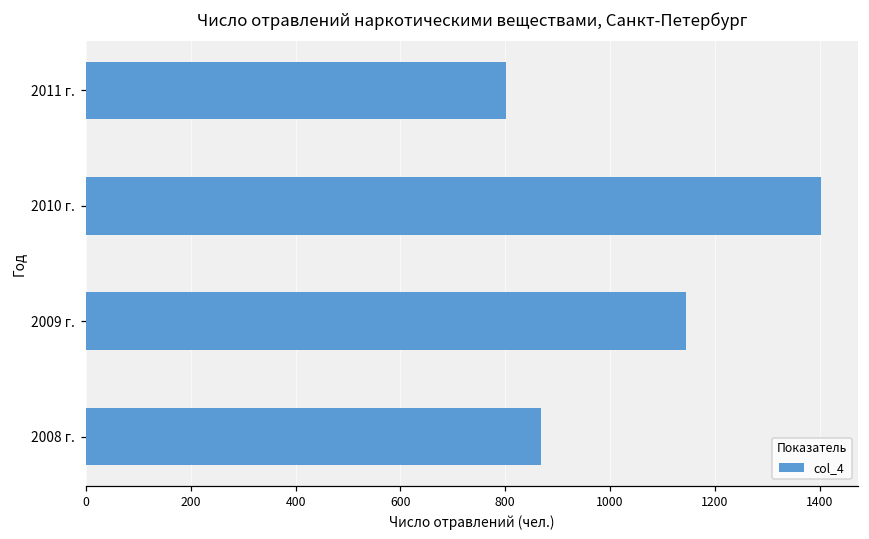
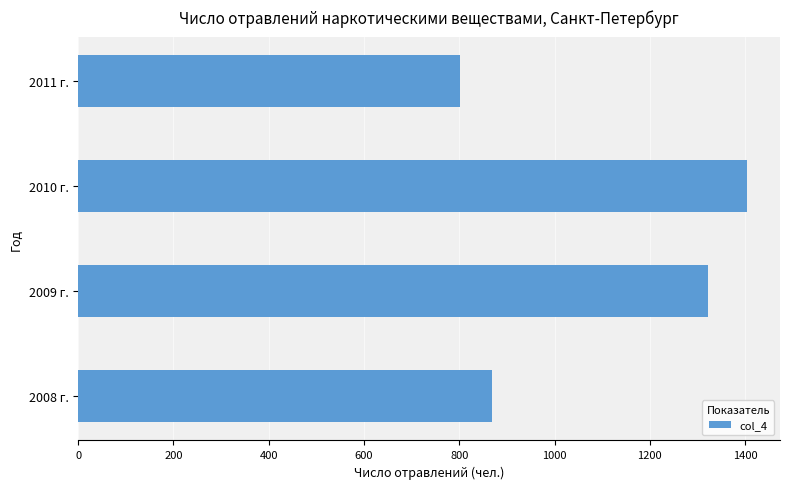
  {
    "2011 г.": 800,
    "2010 г.": 1400,
-   "2009 г.": 1140,
+   "2009 г.": 1320,
    "2008 г.": 870
  }
